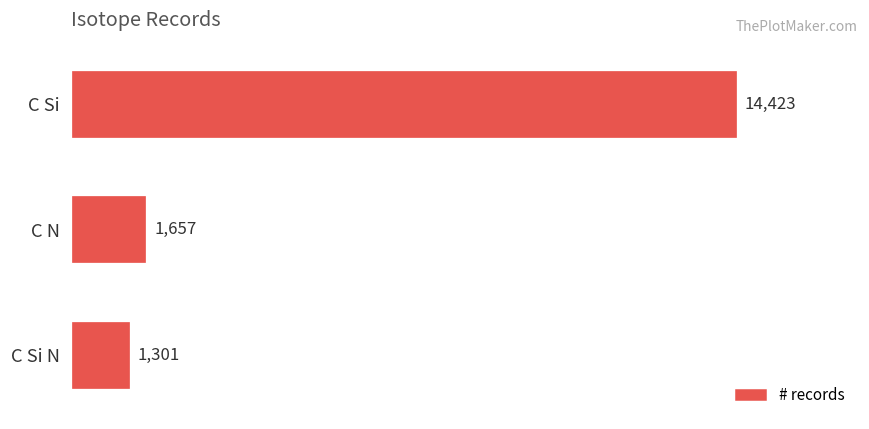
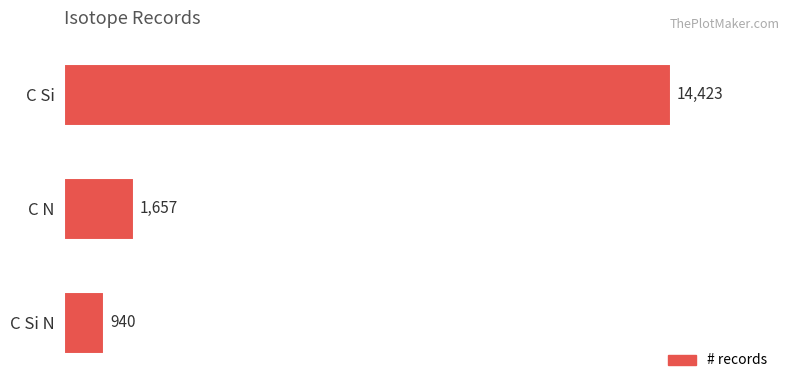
  {
    "C Si": "14,423",
    "C N": "1,657",
-   "C Si N": "1,301"
+   "C Si N": "940"
  }
